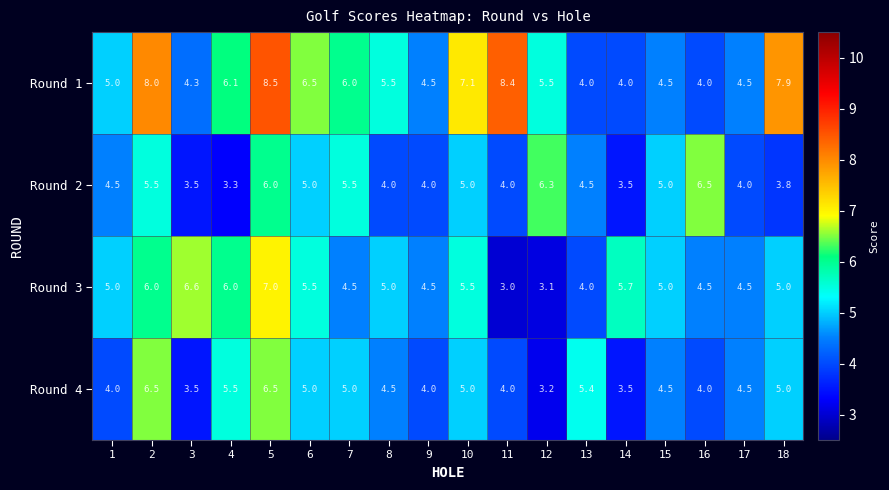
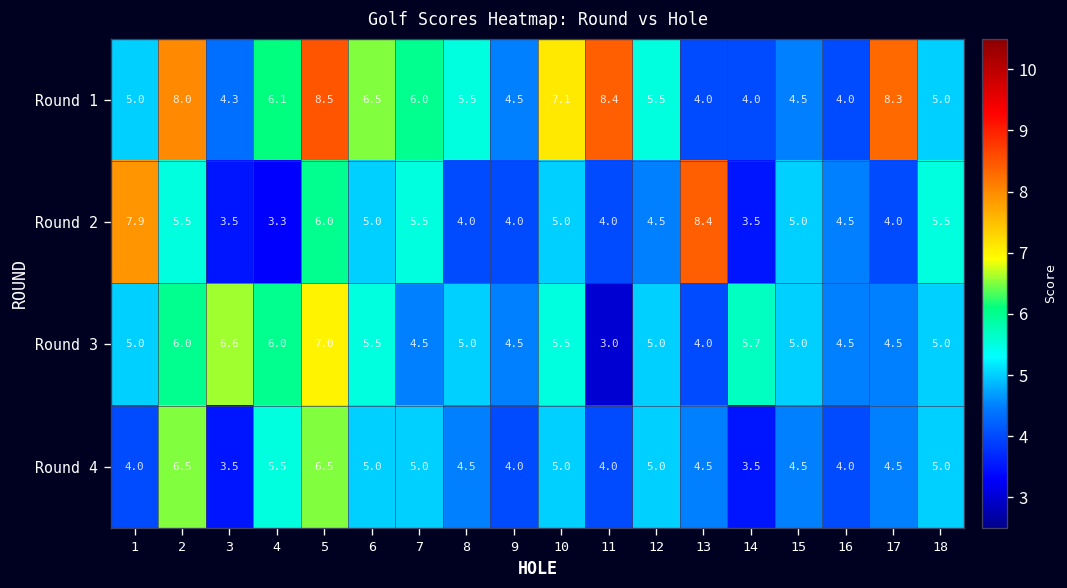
  {
    "Round 1": {
      "1": 5.0,
      "2": 8.0,
      "3": 4.3,
      "4": 6.1,
      "5": 8.5,
      "6": 6.5,
      "7": 6.0,
      "8": 5.5,
      "9": 4.5,
      "10": 7.1,
      "11": 8.4,
      "12": 5.5,
      "13": 4.0,
      "14": 4.0,
      "15": 4.5,
      "16": 4.0,
-     "17": 4.5,
-     "18": 7.9
+     "17": 8.3,
+     "18": 5.0
    },
    "Round 2": {
-     "1": 4.5,
+     "1": 7.9,
      "2": 5.5,
      "3": 3.5,
      "4": 3.3,
      "5": 6.0,
      "6": 5.0,
      "7": 5.5,
      "8": 4.0,
      "9": 4.0,
      "10": 5.0,
      "11": 4.0,
-     "12": 6.3,
-     "13": 4.5,
+     "12": 4.5,
+     "13": 8.4,
      "14": 3.5,
      "15": 5.0,
-     "16": 6.5,
+     "16": 4.5,
      "17": 4.0,
-     "18": 3.8
+     "18": 5.5
    },
    "Round 3": {
      "1": 5.0,
      "2": 6.0,
      "3": 6.6,
      "4": 6.0,
      "5": 7.0,
      "6": 5.5,
      "7": 4.5,
      "8": 5.0,
      "9": 4.5,
      "10": 5.5,
      "11": 3.0,
-     "12": 3.1,
+     "12": 5.0,
      "13": 4.0,
      "14": 5.7,
      "15": 5.0,
      "16": 4.5,
      "17": 4.5,
      "18": 5.0
    },
    "Round 4": {
      "1": 4.0,
      "2": 6.5,
      "3": 3.5,
      "4": 5.5,
      "5": 6.5,
      "6": 5.0,
      "7": 5.0,
      "8": 4.5,
      "9": 4.0,
      "10": 5.0,
      "11": 4.0,
-     "12": 3.2,
-     "13": 5.4,
+     "12": 5.0,
+     "13": 4.5,
      "14": 3.5,
      "15": 4.5,
      "16": 4.0,
      "17": 4.5,
      "18": 5.0
    }
  }
